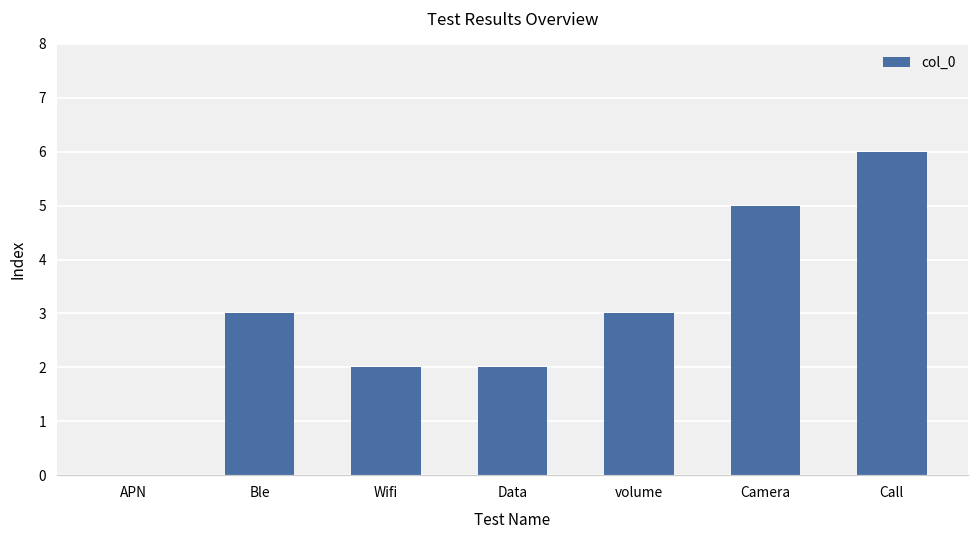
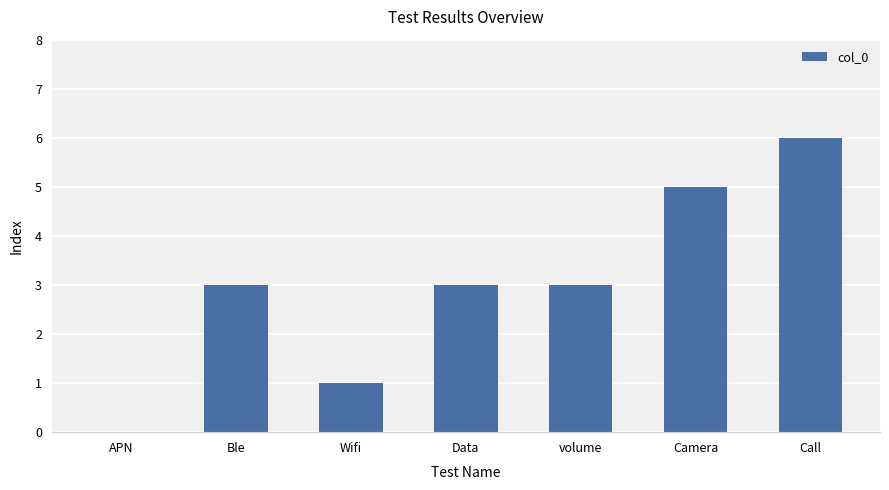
  {
    "APN": 0,
    "Ble": 3,
-   "Wifi": 2,
-   "Data": 2,
+   "Wifi": 1,
+   "Data": 3,
    "volume": 3,
    "Camera": 5,
    "Call": 6
  }
